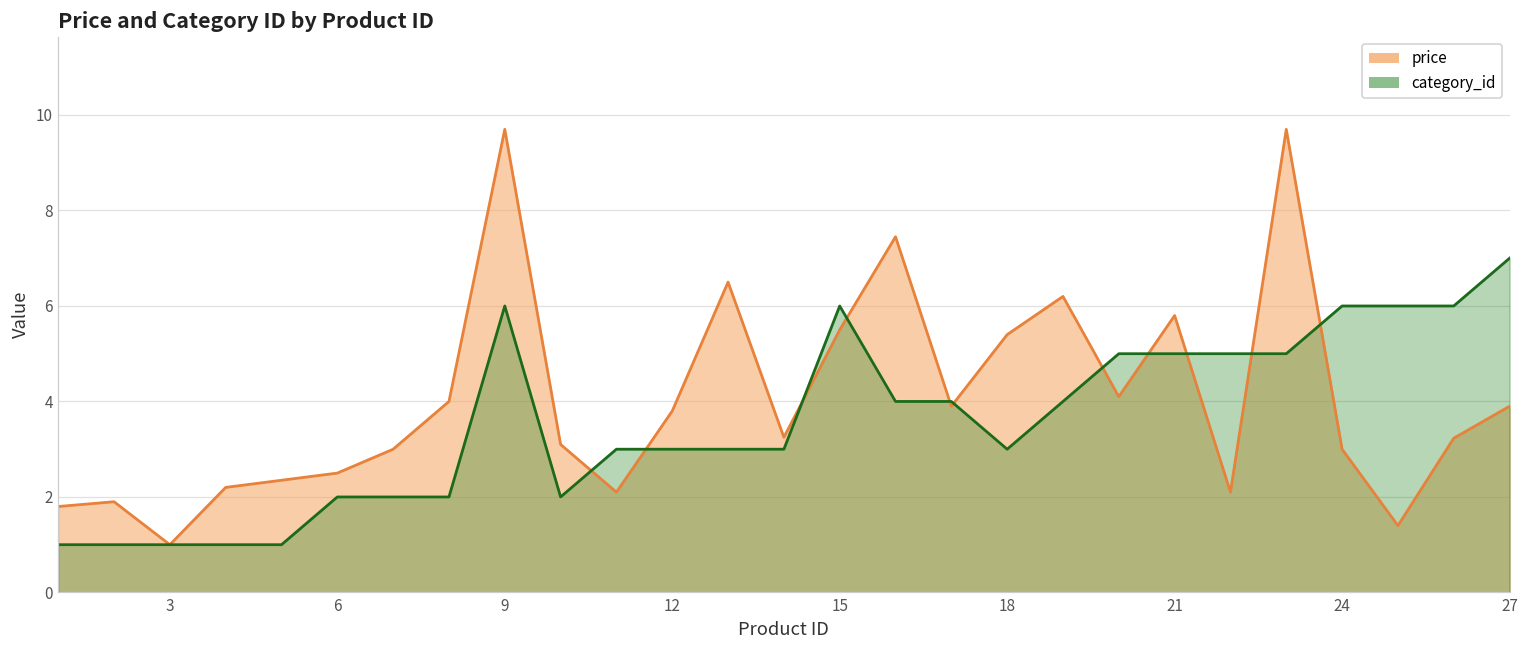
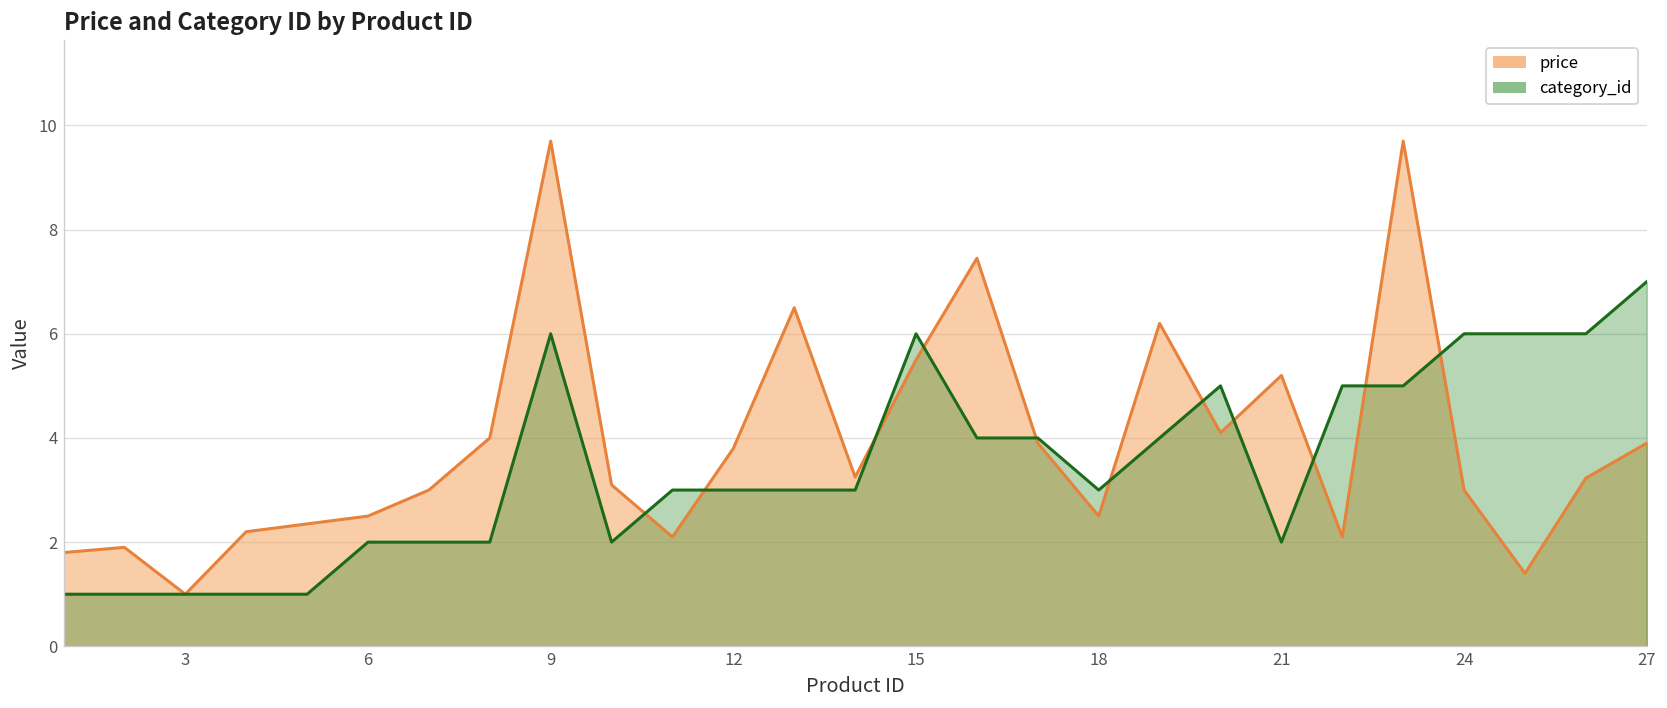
  {
    "price": {
      "6": 2.5,
      "9": 9.7,
      "12": 3.8,
      "15": 5.5,
-     "18": 5.4,
-     "21": 5.8,
+     "18": 2.5,
+     "21": 5.2,
      "24": 3.0,
      "27": 3.9
    },
    "category_id": {
      "6": 2,
      "9": 6,
      "12": 3,
      "15": 6,
      "18": 3,
-     "21": 5,
+     "21": 2,
      "24": 6,
      "27": 7
    }
  }
